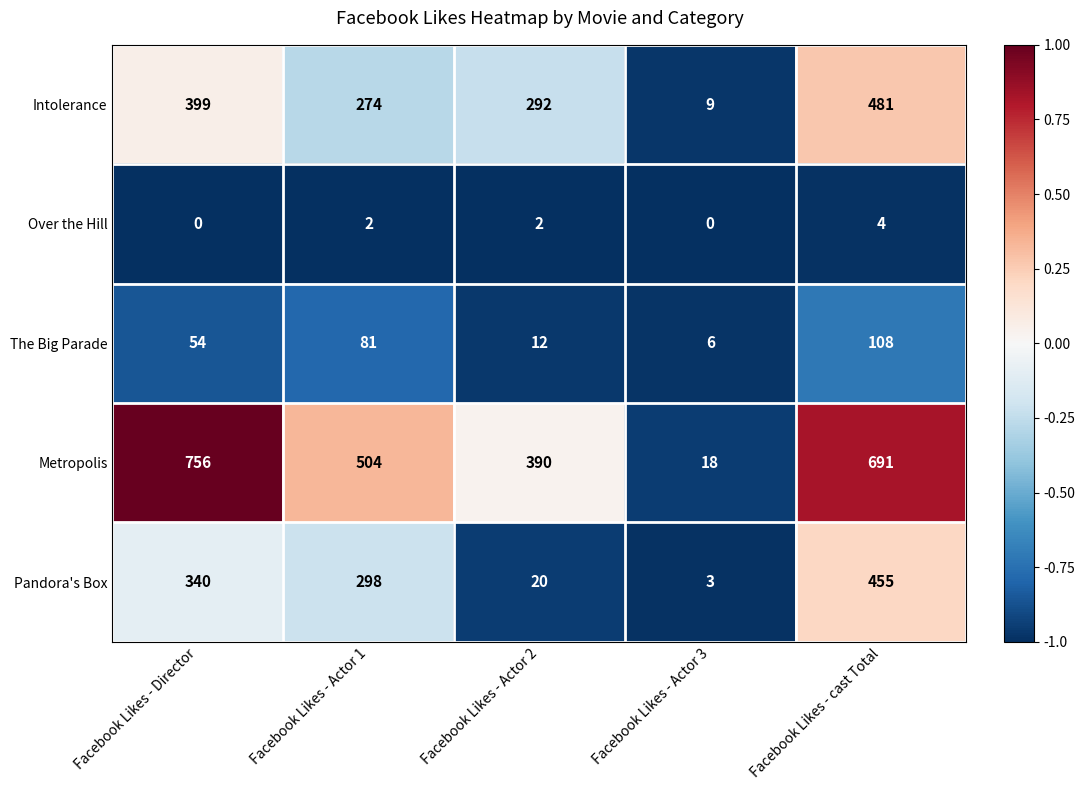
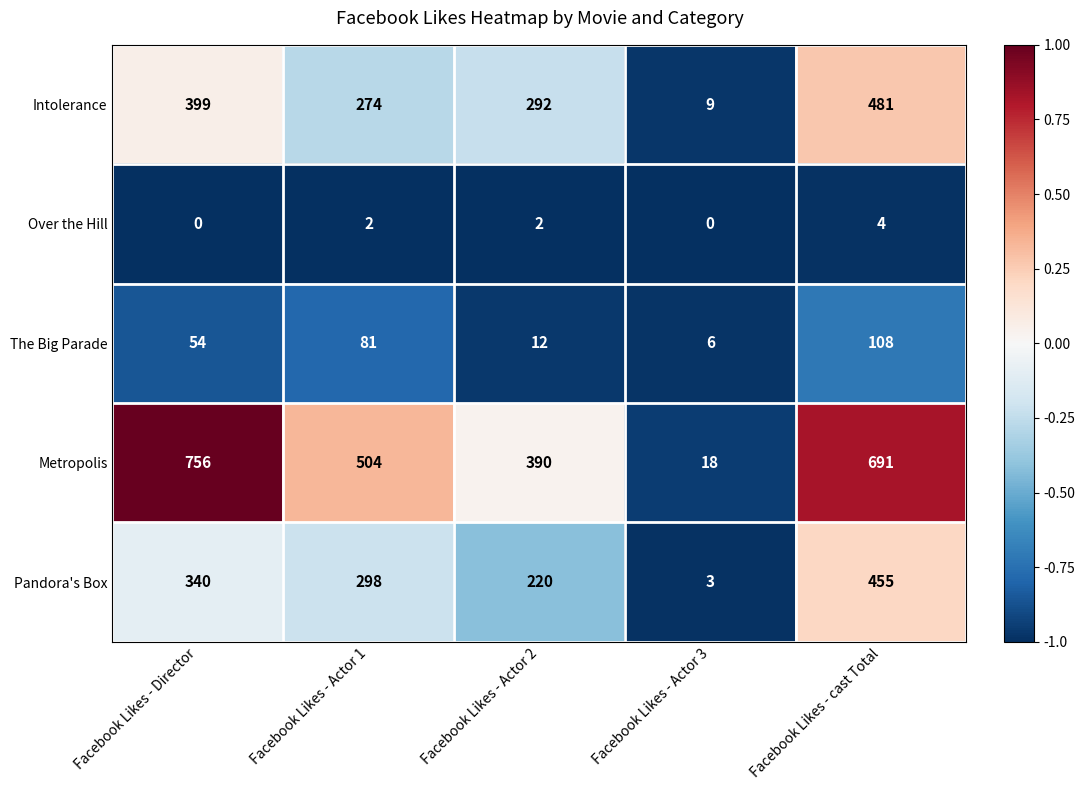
  {
    "Intolerance": {
      "Facebook Likes - Director": 399,
      "Facebook Likes - Actor 1": 274,
      "Facebook Likes - Actor 2": 292,
      "Facebook Likes - Actor 3": 9,
      "Facebook Likes - cast Total": 481
    },
    "Over the Hill": {
      "Facebook Likes - Director": 0,
      "Facebook Likes - Actor 1": 2,
      "Facebook Likes - Actor 2": 2,
      "Facebook Likes - Actor 3": 0,
      "Facebook Likes - cast Total": 4
    },
    "The Big Parade": {
      "Facebook Likes - Director": 54,
      "Facebook Likes - Actor 1": 81,
      "Facebook Likes - Actor 2": 12,
      "Facebook Likes - Actor 3": 6,
      "Facebook Likes - cast Total": 108
    },
    "Metropolis": {
      "Facebook Likes - Director": 756,
      "Facebook Likes - Actor 1": 504,
      "Facebook Likes - Actor 2": 390,
      "Facebook Likes - Actor 3": 18,
      "Facebook Likes - cast Total": 691
    },
    "Pandora's Box": {
      "Facebook Likes - Director": 340,
      "Facebook Likes - Actor 1": 298,
-     "Facebook Likes - Actor 2": 20,
+     "Facebook Likes - Actor 2": 220,
      "Facebook Likes - Actor 3": 3,
      "Facebook Likes - cast Total": 455
    }
  }
